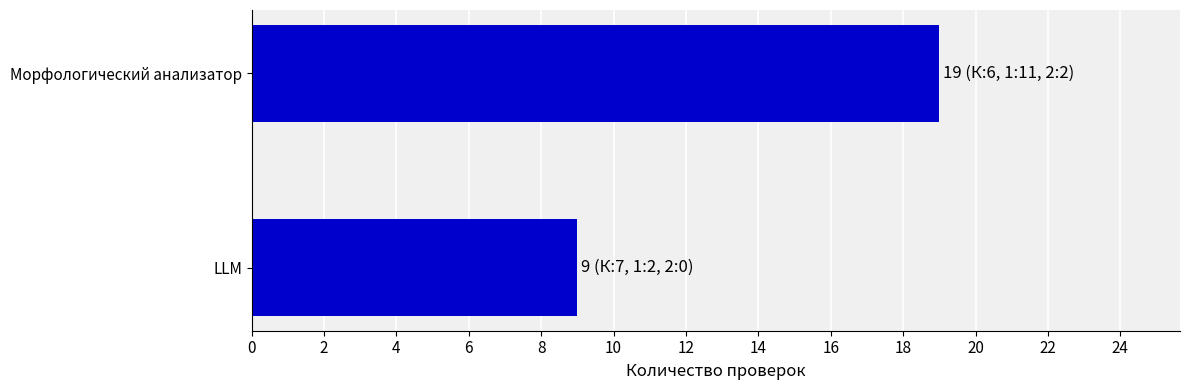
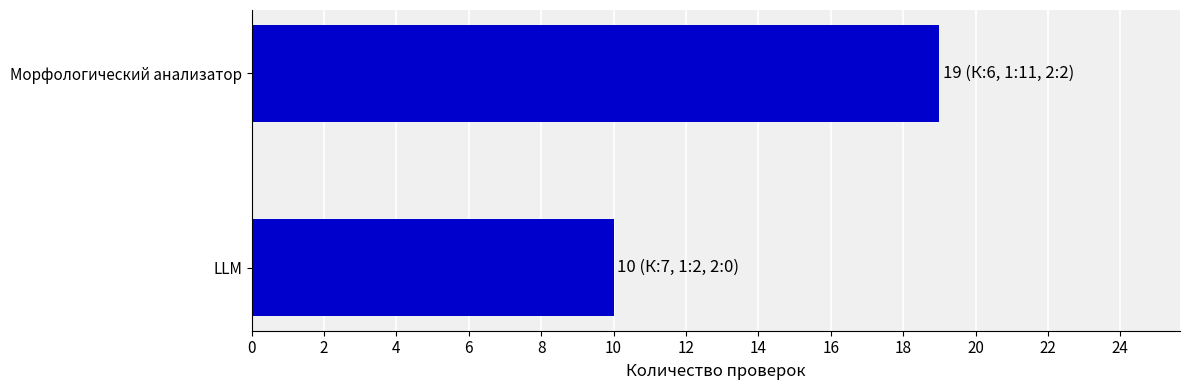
  {
    "Морфологический анализатор": 19,
-   "LLM": 9
+   "LLM": 10
  }
